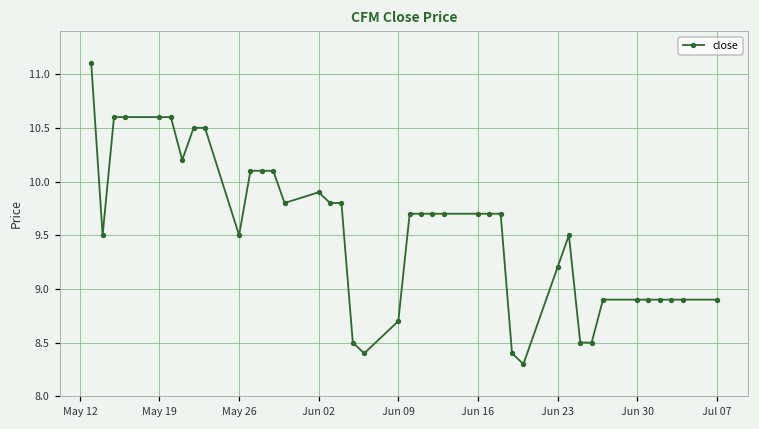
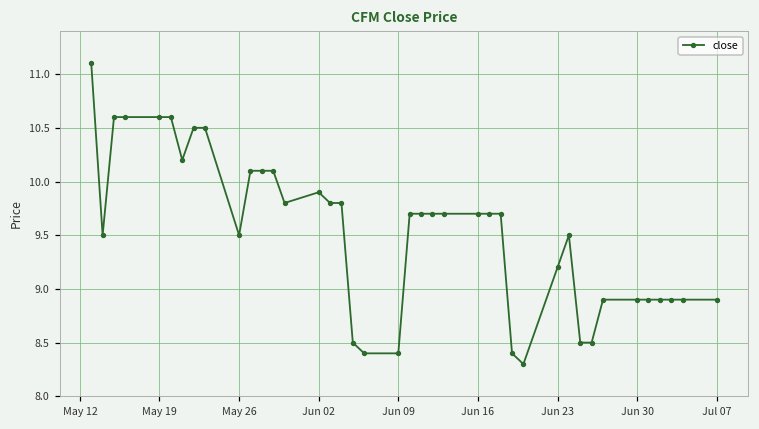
  {
    "May 19": 10.6,
    "May 26": 9.5,
    "Jun 02": 9.9,
-   "Jun 09": 8.7,
+   "Jun 09": 8.4,
    "Jun 16": 9.7,
    "Jun 23": 9.2,
    "Jun 30": 8.9,
    "Jul 07": 8.9
  }
